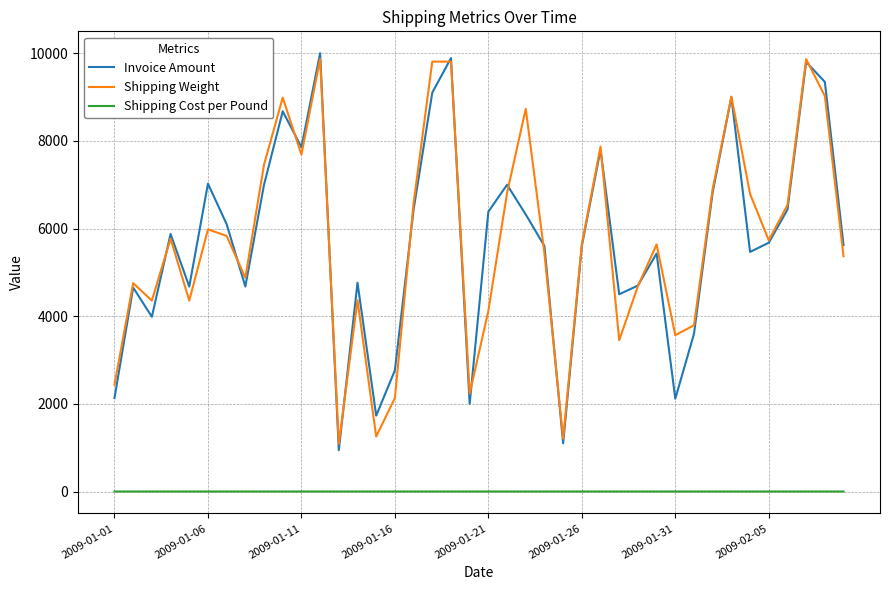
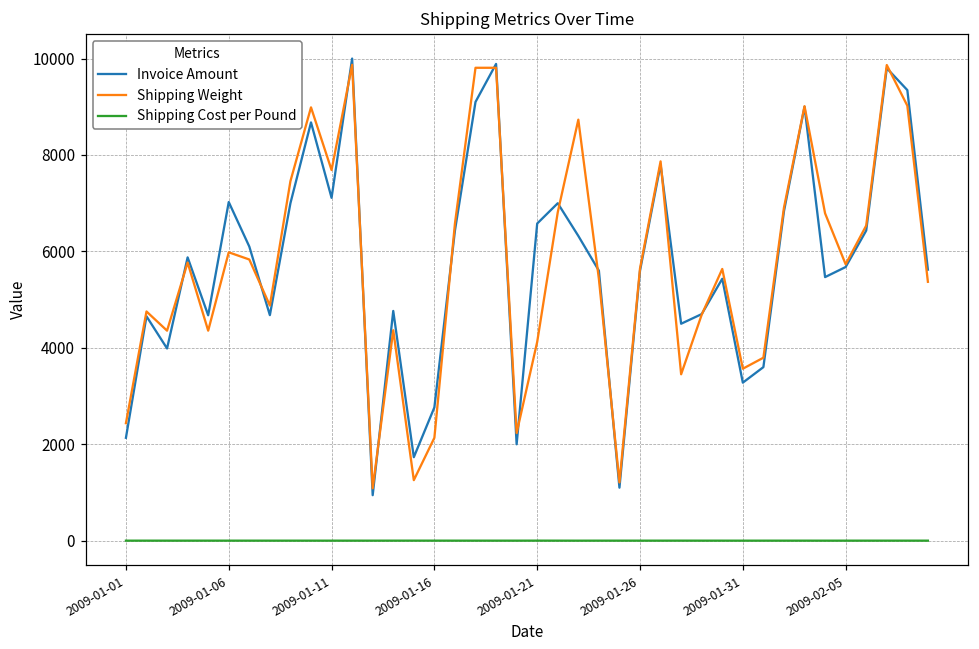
  {
    "Invoice Amount": {
      "2009-01-01": 2100,
      "2009-01-06": 7000,
-     "2009-01-11": 7900,
+     "2009-01-11": 7100,
      "2009-01-16": 2800,
-     "2009-01-21": 6400,
-     "2009-01-31": 2100
+     "2009-01-21": 6600,
+     "2009-01-31": 3300
    },
    "Shipping Weight": {
      "2009-01-01": 2400,
      "2009-01-06": 6000,
      "2009-01-11": 7700,
      "2009-01-16": 2100,
      "2009-01-21": 4100,
      "2009-01-31": 3600
    },
    "Shipping Cost per Pound": {
      "2009-01-01": 0,
      "2009-01-06": 0,
      "2009-01-11": 0,
      "2009-01-16": 0,
      "2009-01-21": 0,
      "2009-01-26": 0,
      "2009-01-31": 0,
      "2009-02-05": 0
    }
  }
